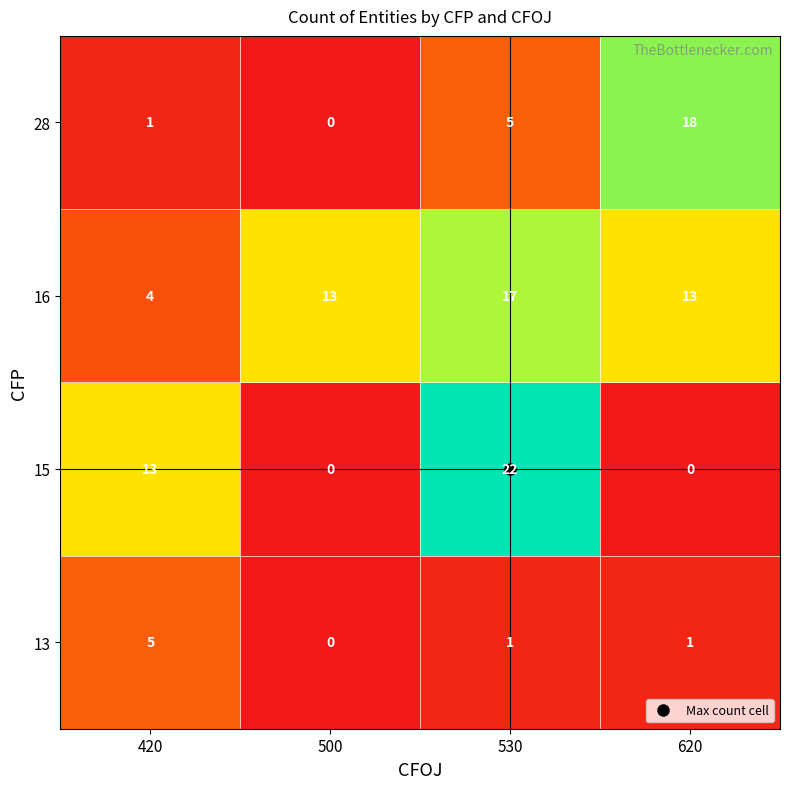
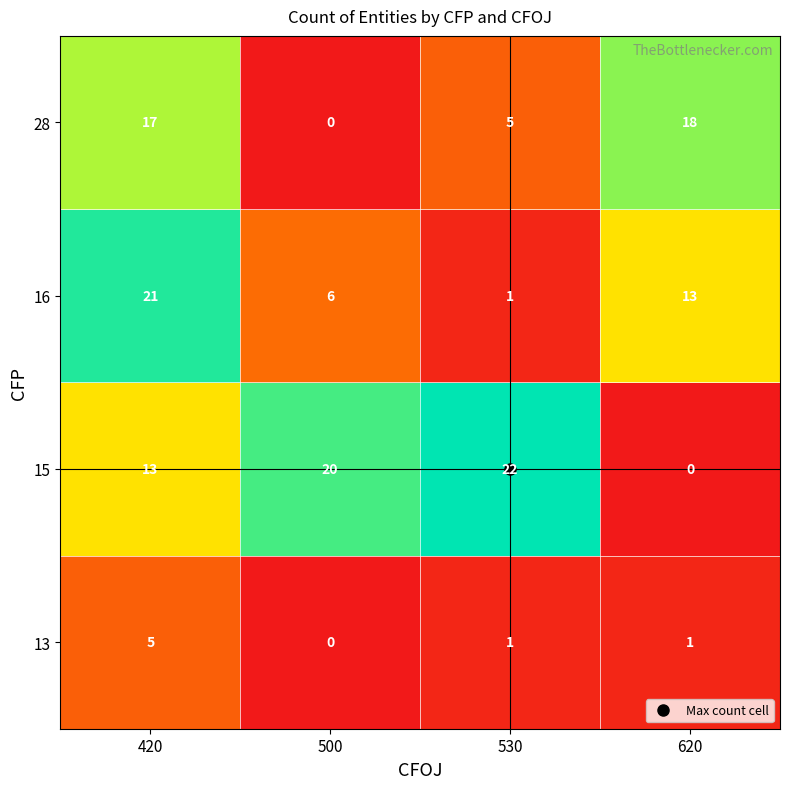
  {
    "28": {
-     "420": 1,
+     "420": 17,
      "500": 0,
      "530": 5
    },
    "16": {
-     "420": 4,
-     "500": 13,
-     "530": 17,
+     "420": 21,
+     "500": 6,
+     "530": 1,
      "620": 13
    },
    "15": {
      "420": 13,
-     "500": 0,
+     "500": 20,
      "620": 0
    },
    "13": {
      "420": 5,
      "500": 0,
      "530": 1,
      "620": 1
    }
  }
